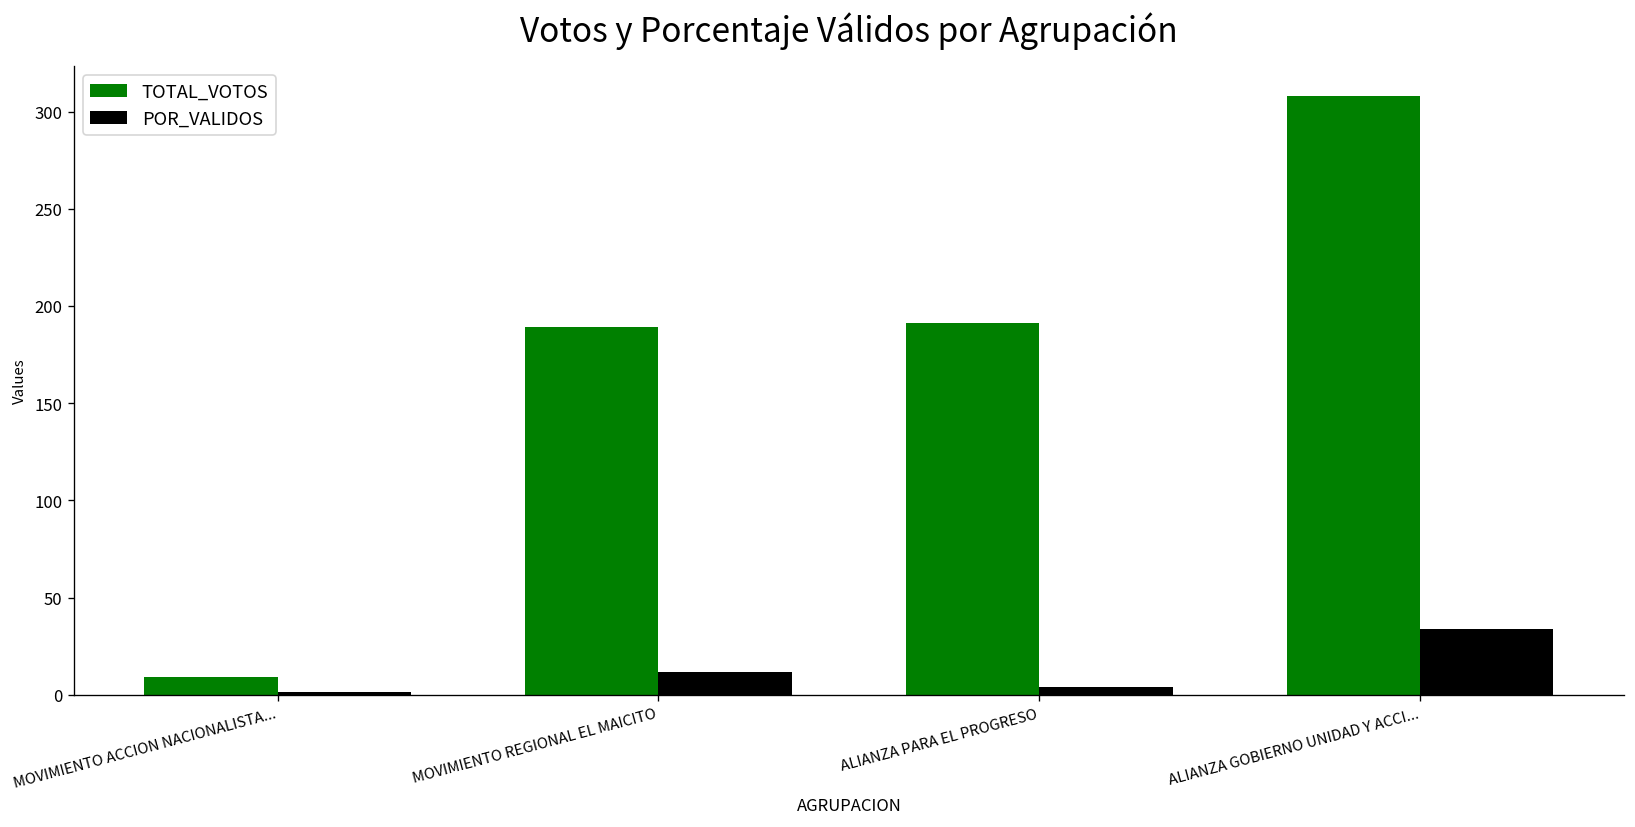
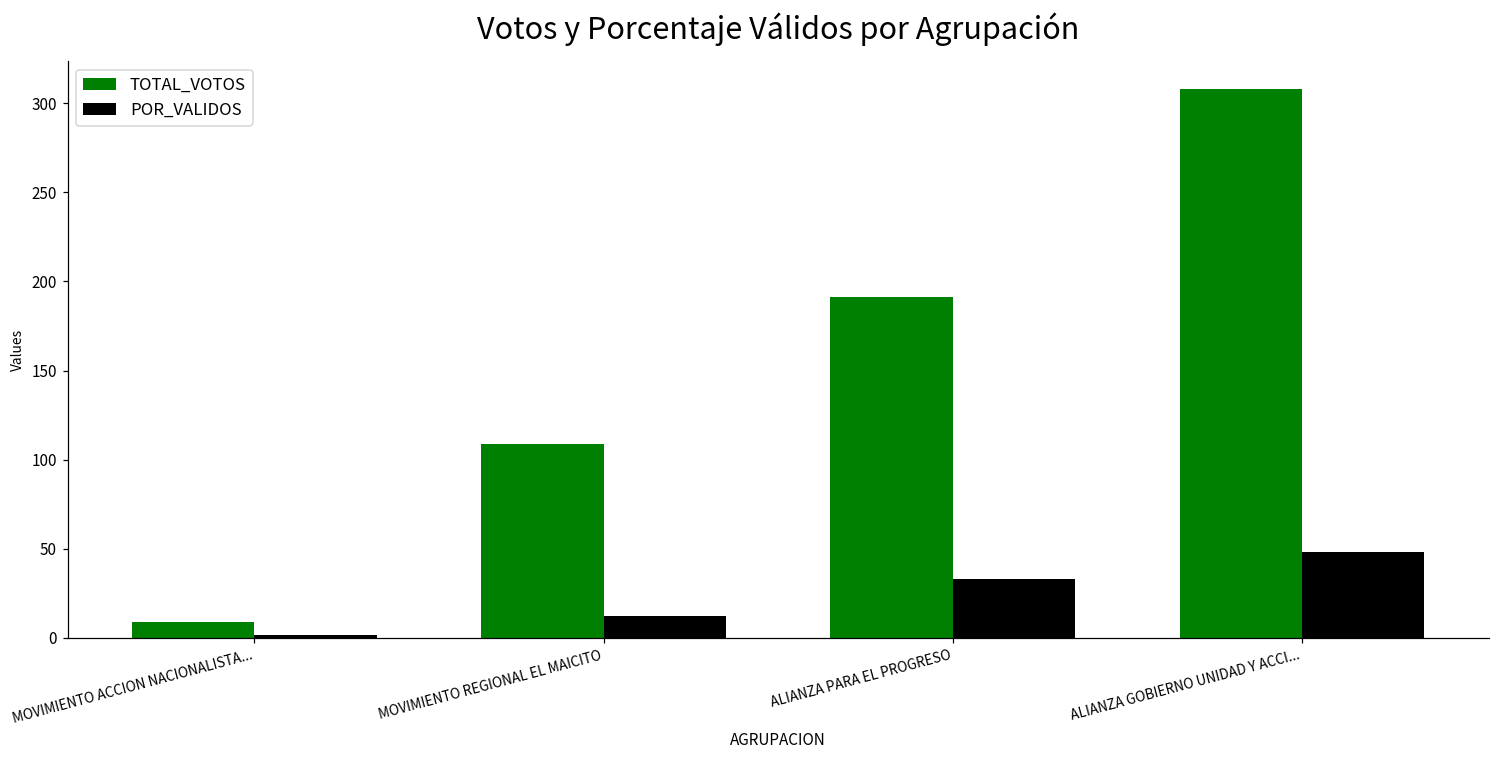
  {
    "TOTAL_VOTOS": {
      "MOVIMIENTO ACCION NACIONALISTA...": 9,
-     "MOVIMIENTO REGIONAL EL MAICITO": 189,
+     "MOVIMIENTO REGIONAL EL MAICITO": 109,
      "ALIANZA PARA EL PROGRESO": 191,
      "ALIANZA GOBIERNO UNIDAD Y ACCI...": 308
    },
    "POR_VALIDOS": {
      "MOVIMIENTO REGIONAL EL MAICITO": 12,
-     "ALIANZA PARA EL PROGRESO": 4,
-     "ALIANZA GOBIERNO UNIDAD Y ACCI...": 34
+     "ALIANZA PARA EL PROGRESO": 33,
+     "ALIANZA GOBIERNO UNIDAD Y ACCI...": 48
    }
  }
